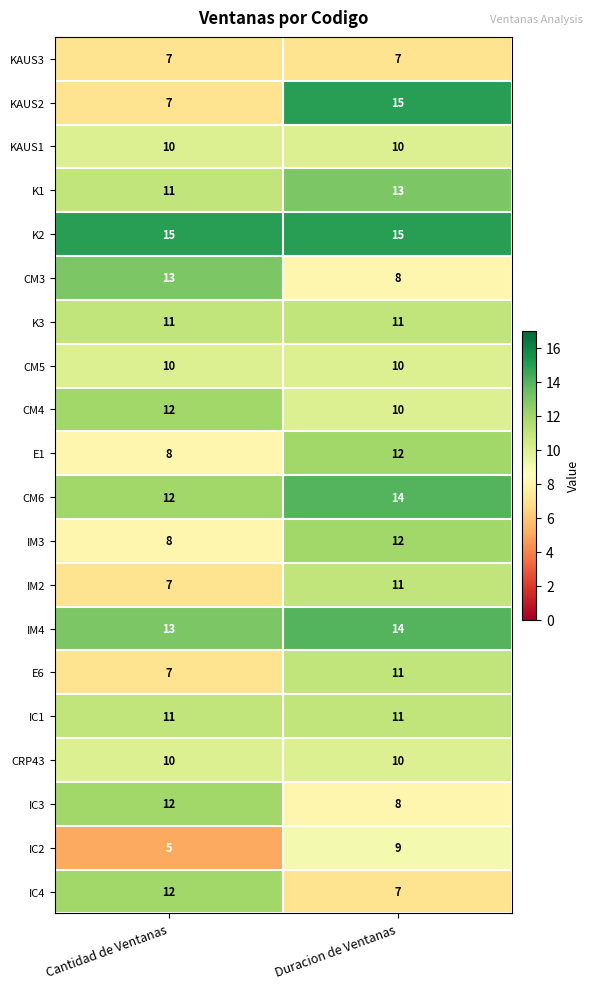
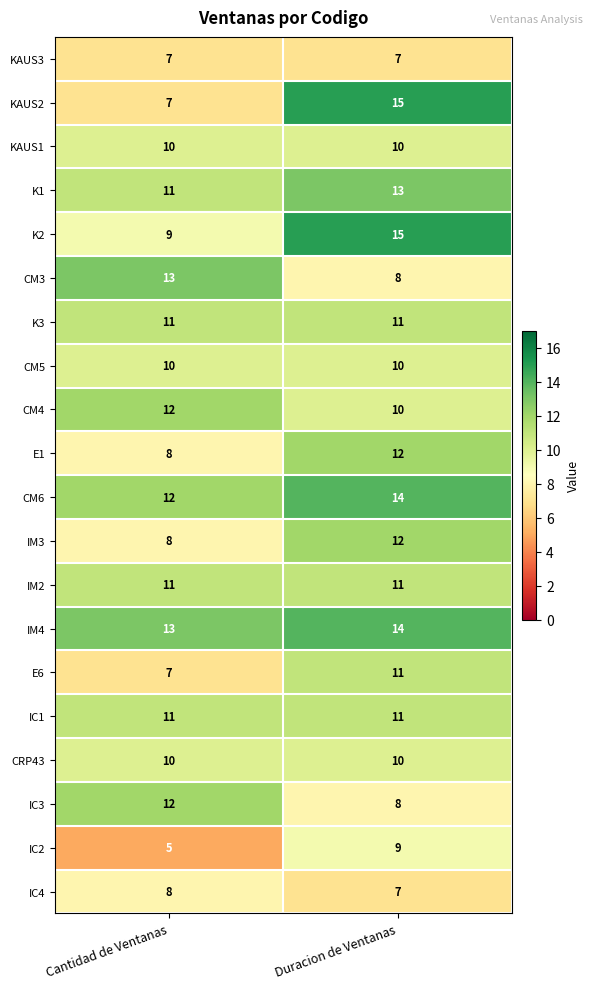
  {
    "KAUS3": {
      "Cantidad de Ventanas": 7,
      "Duracion de Ventanas": 7
    },
    "KAUS2": {
      "Cantidad de Ventanas": 7,
      "Duracion de Ventanas": 15
    },
    "KAUS1": {
      "Cantidad de Ventanas": 10,
      "Duracion de Ventanas": 10
    },
    "K1": {
      "Cantidad de Ventanas": 11,
      "Duracion de Ventanas": 13
    },
    "K2": {
-     "Cantidad de Ventanas": 15,
+     "Cantidad de Ventanas": 9,
      "Duracion de Ventanas": 15
    },
    "CM3": {
      "Cantidad de Ventanas": 13,
      "Duracion de Ventanas": 8
    },
    "K3": {
      "Cantidad de Ventanas": 11,
      "Duracion de Ventanas": 11
    },
    "CM5": {
      "Cantidad de Ventanas": 10,
      "Duracion de Ventanas": 10
    },
    "CM4": {
      "Cantidad de Ventanas": 12,
      "Duracion de Ventanas": 10
    },
    "E1": {
      "Cantidad de Ventanas": 8,
      "Duracion de Ventanas": 12
    },
    "CM6": {
      "Cantidad de Ventanas": 12,
      "Duracion de Ventanas": 14
    },
    "IM3": {
      "Cantidad de Ventanas": 8,
      "Duracion de Ventanas": 12
    },
    "IM2": {
-     "Cantidad de Ventanas": 7,
+     "Cantidad de Ventanas": 11,
      "Duracion de Ventanas": 11
    },
    "IM4": {
      "Cantidad de Ventanas": 13,
      "Duracion de Ventanas": 14
    },
    "E6": {
      "Cantidad de Ventanas": 7,
      "Duracion de Ventanas": 11
    },
    "IC1": {
      "Cantidad de Ventanas": 11,
      "Duracion de Ventanas": 11
    },
    "CRP43": {
      "Cantidad de Ventanas": 10,
      "Duracion de Ventanas": 10
    },
    "IC3": {
      "Cantidad de Ventanas": 12,
      "Duracion de Ventanas": 8
    },
    "IC2": {
      "Cantidad de Ventanas": 5,
      "Duracion de Ventanas": 9
    },
    "IC4": {
-     "Cantidad de Ventanas": 12,
+     "Cantidad de Ventanas": 8,
      "Duracion de Ventanas": 7
    }
  }
